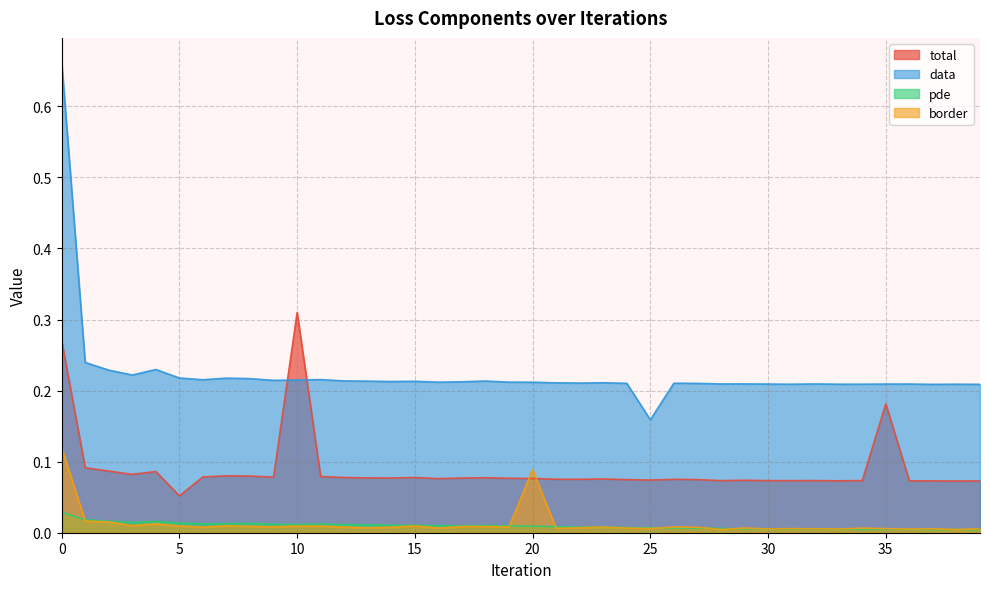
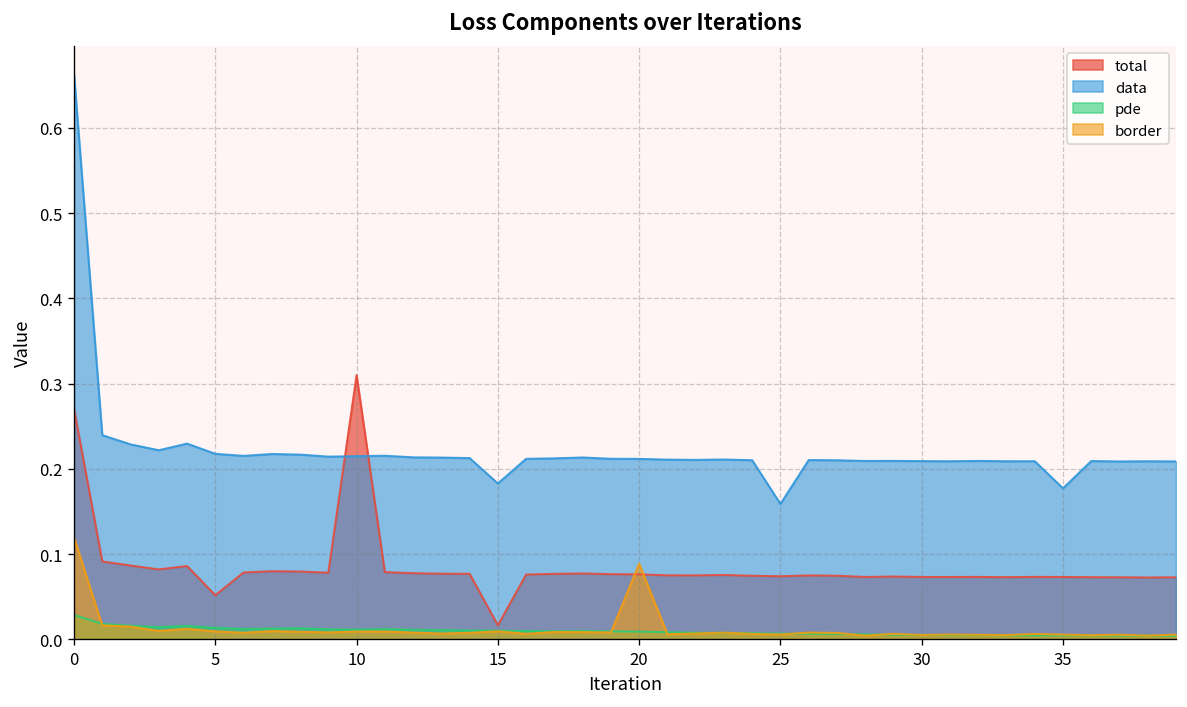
  {
    "total": {
      "0": 0.27,
      "5": 0.05,
      "10": 0.31,
-     "15": 0.08,
+     "15": 0.02,
      "20": 0.08,
      "25": 0.07,
      "30": 0.07,
-     "35": 0.18
+     "35": 0.07
    },
    "data": {
      "0": 0.66,
      "5": 0.22,
      "10": 0.21,
-     "15": 0.21,
+     "15": 0.18,
      "20": 0.21,
      "25": 0.16,
      "30": 0.21,
-     "35": 0.21
+     "35": 0.18
    },
    "pde": {
      "0": 0.03,
      "5": 0.01,
      "20": 0.01
    },
    "border": {
      "0": 0.12,
      "5": 0.01,
      "20": 0.09
    }
  }
